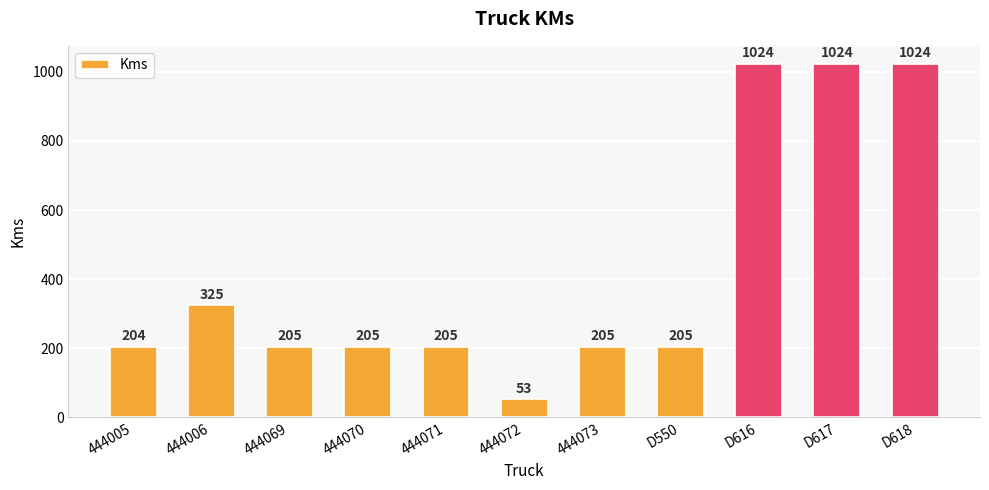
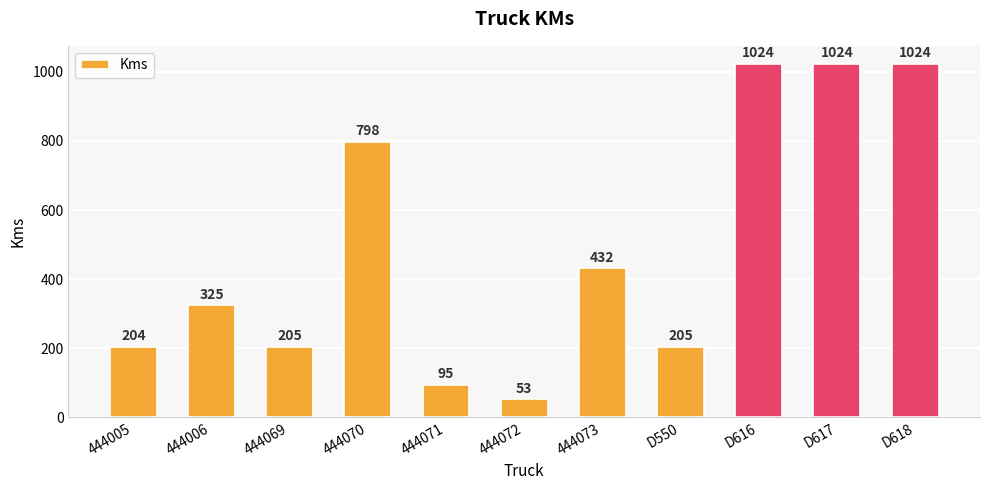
  {
    "444005": 204,
    "444006": 325,
    "444069": 205,
-   "444070": 205,
-   "444071": 205,
+   "444070": 798,
+   "444071": 95,
    "444072": 53,
-   "444073": 205,
+   "444073": 432,
    "D550": 205,
    "D616": 1024,
    "D617": 1024,
    "D618": 1024
  }
